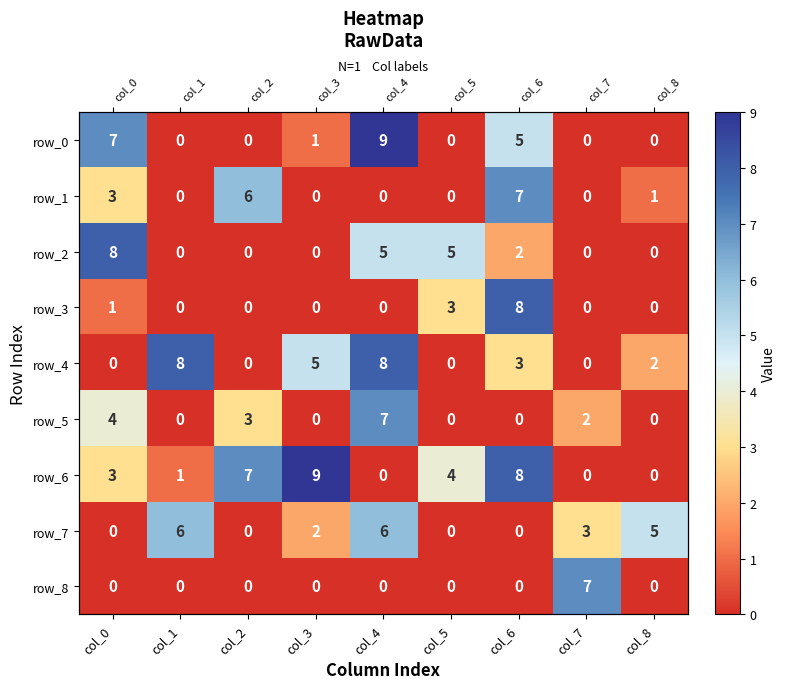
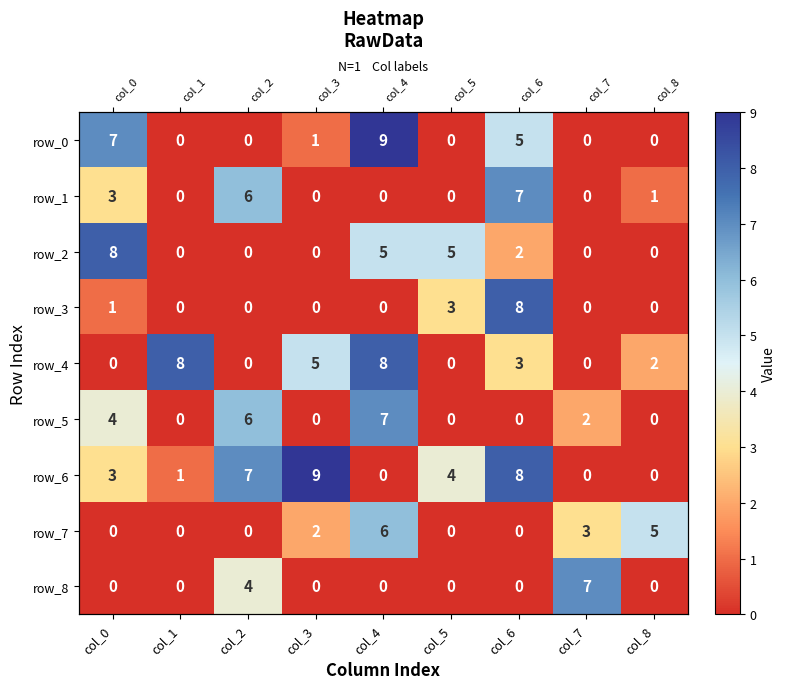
  {
    "row_0": {
      "col_0": 7,
      "col_1": 0,
      "col_2": 0,
      "col_3": 1,
      "col_4": 9,
      "col_5": 0,
      "col_6": 5,
      "col_7": 0,
      "col_8": 0
    },
    "row_1": {
      "col_0": 3,
      "col_1": 0,
      "col_2": 6,
      "col_3": 0,
      "col_4": 0,
      "col_5": 0,
      "col_6": 7,
      "col_7": 0,
      "col_8": 1
    },
    "row_2": {
      "col_0": 8,
      "col_1": 0,
      "col_2": 0,
      "col_3": 0,
      "col_4": 5,
      "col_5": 5,
      "col_6": 2,
      "col_7": 0,
      "col_8": 0
    },
    "row_3": {
      "col_0": 1,
      "col_1": 0,
      "col_2": 0,
      "col_3": 0,
      "col_4": 0,
      "col_5": 3,
      "col_6": 8,
      "col_7": 0,
      "col_8": 0
    },
    "row_4": {
      "col_0": 0,
      "col_1": 8,
      "col_2": 0,
      "col_3": 5,
      "col_4": 8,
      "col_5": 0,
      "col_6": 3,
      "col_7": 0,
      "col_8": 2
    },
    "row_5": {
      "col_0": 4,
      "col_1": 0,
-     "col_2": 3,
+     "col_2": 6,
      "col_3": 0,
      "col_4": 7,
      "col_5": 0,
      "col_6": 0,
      "col_7": 2,
      "col_8": 0
    },
    "row_6": {
      "col_0": 3,
      "col_1": 1,
      "col_2": 7,
      "col_3": 9,
      "col_4": 0,
      "col_5": 4,
      "col_6": 8,
      "col_7": 0,
      "col_8": 0
    },
    "row_7": {
      "col_0": 0,
-     "col_1": 6,
+     "col_1": 0,
      "col_2": 0,
      "col_3": 2,
      "col_4": 6,
      "col_5": 0,
      "col_6": 0,
      "col_7": 3,
      "col_8": 5
    },
    "row_8": {
      "col_0": 0,
      "col_1": 0,
-     "col_2": 0,
+     "col_2": 4,
      "col_3": 0,
      "col_4": 0,
      "col_5": 0,
      "col_6": 0,
      "col_7": 7,
      "col_8": 0
    }
  }
